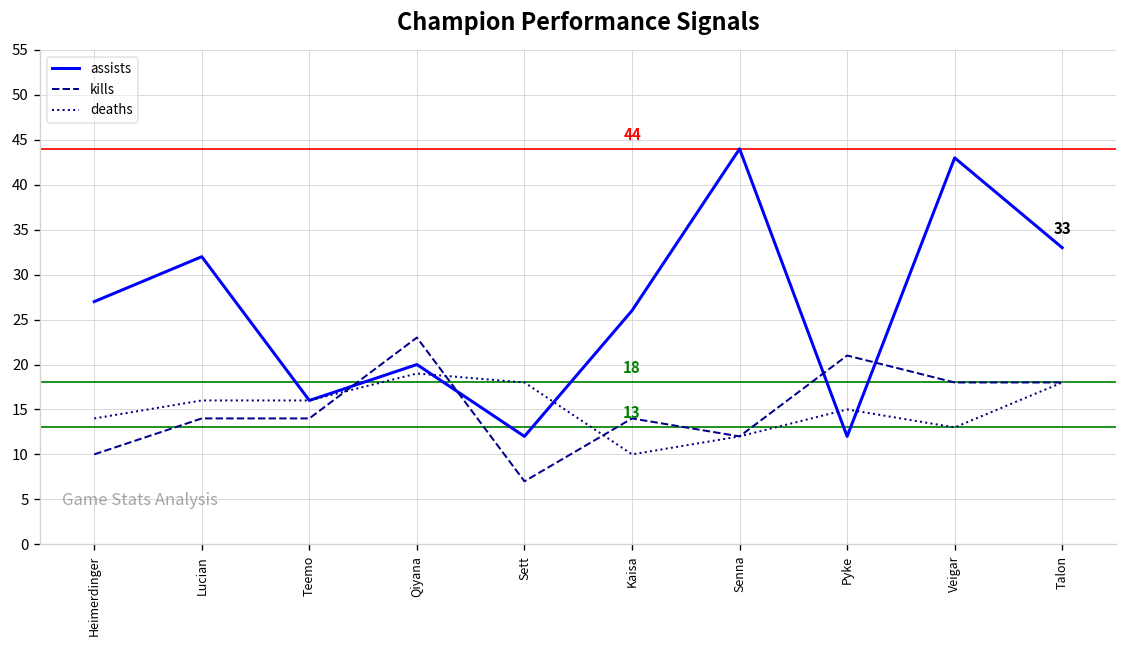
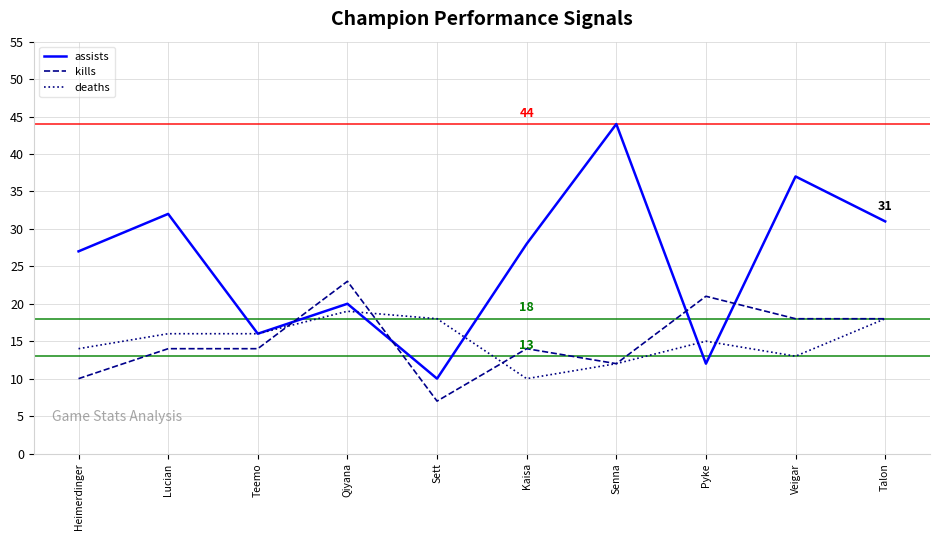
  {
    "assists": {
-     "Sett": 12,
-     "Kaisa": 26,
-     "Veigar": 43,
-     "Talon": 33
+     "Sett": 10,
+     "Kaisa": 28,
+     "Veigar": 37,
+     "Talon": 31
    }
  }
